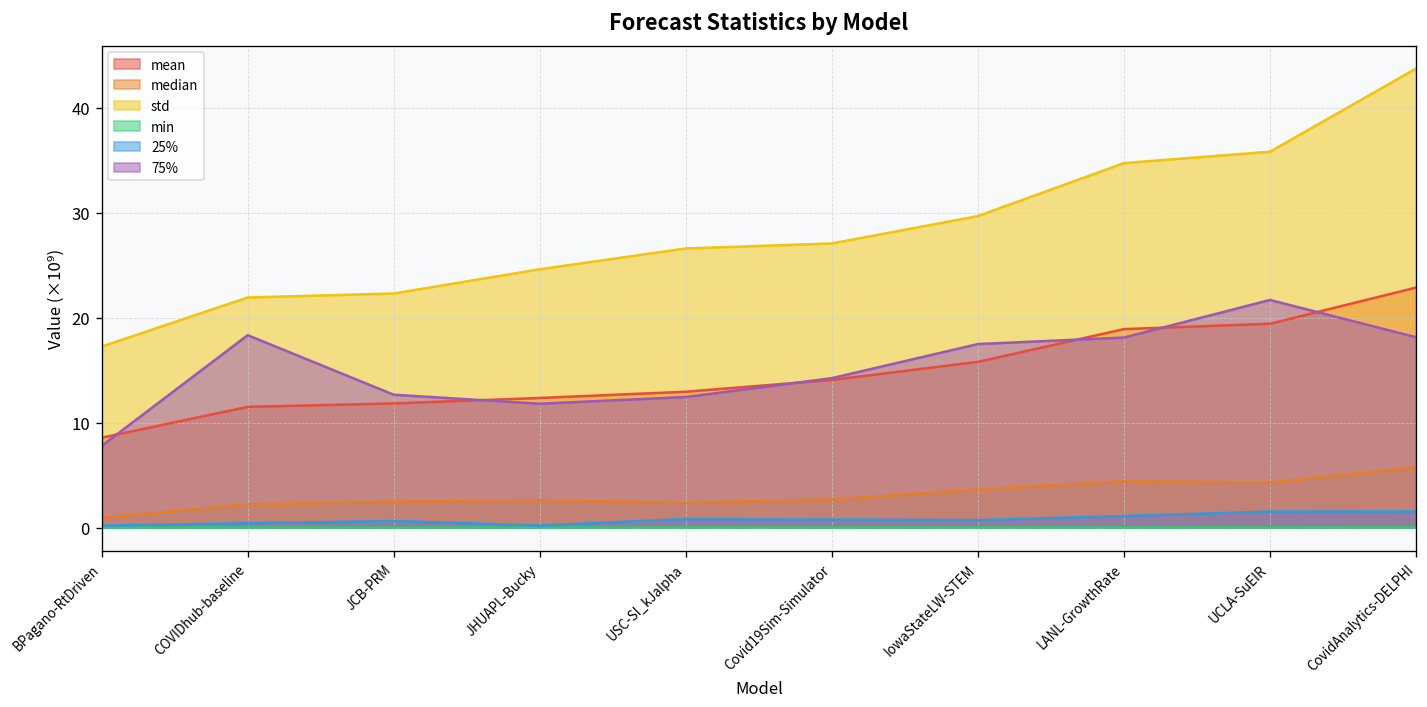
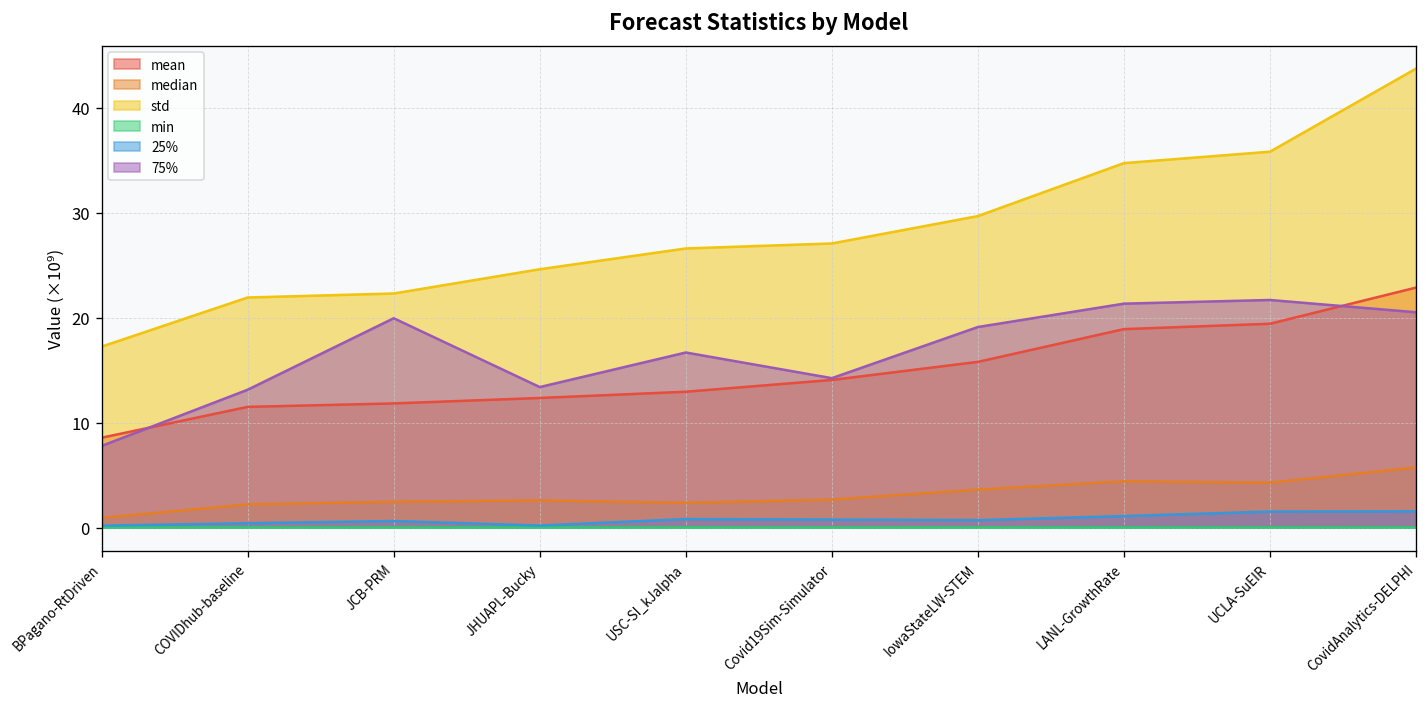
  {
    "min": {
      "COVIDhub-baseline": 0,
      "JCB-PRM": 0,
      "USC-SI_kJalpha": 0,
      "Covid19Sim-Simulator": 0,
      "IowaStateLW-STEM": 0,
      "LANL-GrowthRate": 0,
      "UCLA-SuEIR": 0,
      "CovidAnalytics-DELPHI": 0
    },
    "25%": {
      "COVIDhub-baseline": 0,
      "JCB-PRM": 1,
      "USC-SI_kJalpha": 1,
      "Covid19Sim-Simulator": 1,
      "IowaStateLW-STEM": 1,
      "LANL-GrowthRate": 1,
      "UCLA-SuEIR": 2,
      "CovidAnalytics-DELPHI": 2
    },
    "75%": {
      "BPagano-RtDriven": 8,
-     "COVIDhub-baseline": 18,
-     "JCB-PRM": 13,
-     "JHUAPL-Bucky": 12,
-     "USC-SI_kJalpha": 12,
-     "IowaStateLW-STEM": 17,
-     "LANL-GrowthRate": 18,
+     "COVIDhub-baseline": 13,
+     "JCB-PRM": 20,
+     "JHUAPL-Bucky": 13,
+     "USC-SI_kJalpha": 17,
+     "IowaStateLW-STEM": 19,
+     "LANL-GrowthRate": 21,
      "UCLA-SuEIR": 22,
-     "CovidAnalytics-DELPHI": 18
+     "CovidAnalytics-DELPHI": 21
    }
  }
